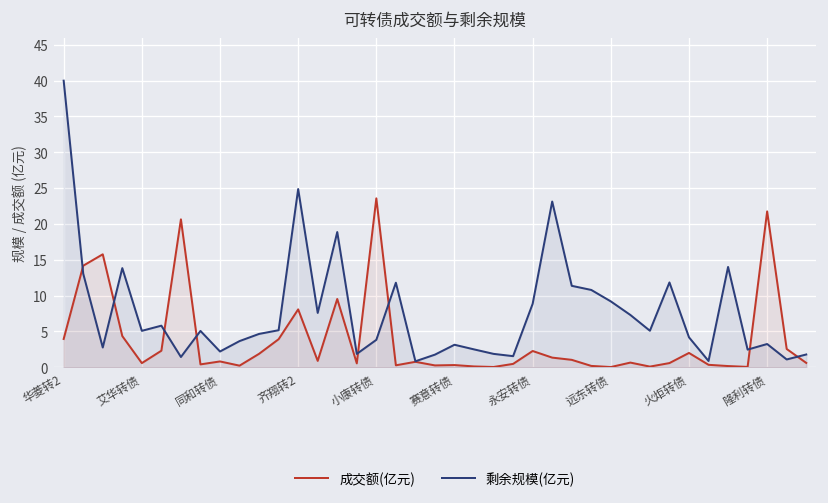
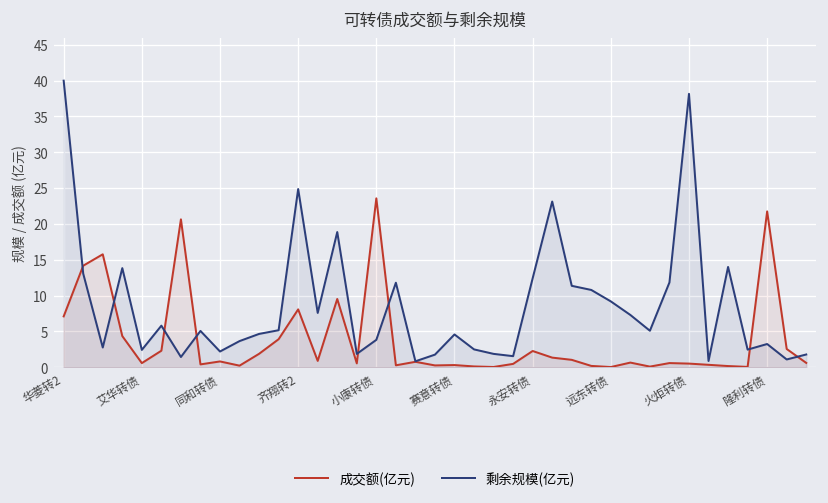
  {
    "成交额(亿元)": {
-     "华菱转2": 4,
+     "华菱转2": 7,
      "艾华转债": 1,
      "同和转债": 1,
      "齐翔转2": 8,
      "小康转债": 24,
      "赛意转债": 0,
      "永安转债": 2,
      "远东转债": 0,
-     "火炬转债": 2,
+     "火炬转债": 1,
      "隆利转债": 22
    },
    "剩余规模(亿元)": {
      "华菱转2": 40,
-     "艾华转债": 5,
+     "艾华转债": 2,
      "同和转债": 2,
      "齐翔转2": 25,
      "小康转债": 4,
-     "赛意转债": 3,
-     "永安转债": 9,
+     "赛意转债": 5,
+     "永安转债": 12,
      "远东转债": 9,
-     "火炬转债": 4,
+     "火炬转债": 38,
      "隆利转债": 3
    }
  }
